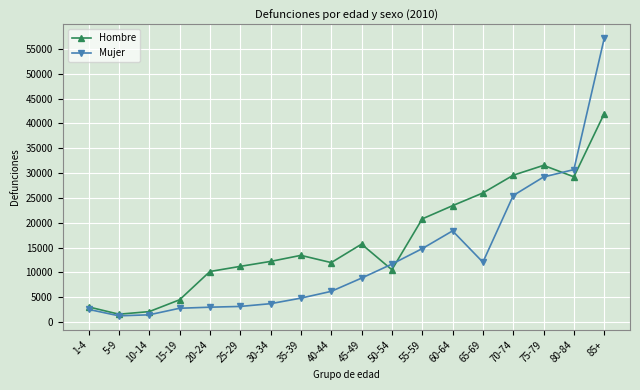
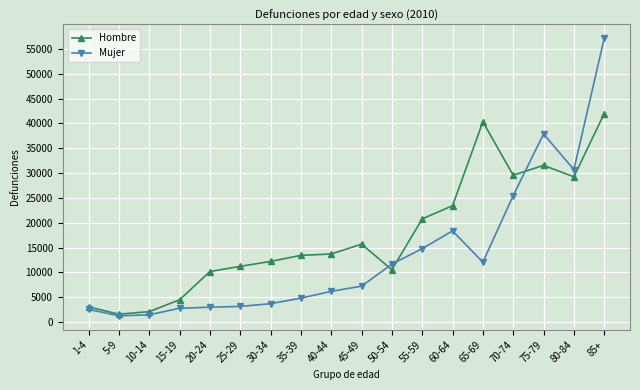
  {
    "Hombre": {
      "10-14": 2000,
      "15-19": 5000,
      "20-24": 10000,
      "25-29": 11000,
      "30-34": 12000,
      "35-39": 13000,
-     "40-44": 12000,
+     "40-44": 14000,
      "45-49": 16000,
      "50-54": 11000,
      "55-59": 21000,
      "60-64": 23000,
-     "65-69": 26000,
+     "65-69": 40000,
      "70-74": 30000,
      "75-79": 32000,
      "80-84": 29000,
      "85+": 42000
    },
    "Mujer": {
      "10-14": 1000,
      "15-19": 3000,
      "20-24": 3000,
      "25-29": 3000,
      "30-34": 4000,
      "35-39": 5000,
      "40-44": 6000,
-     "45-49": 9000,
+     "45-49": 7000,
      "50-54": 12000,
      "55-59": 15000,
      "60-64": 18000,
      "65-69": 12000,
      "70-74": 25000,
-     "75-79": 29000,
+     "75-79": 38000,
      "80-84": 31000,
      "85+": 57000
    }
  }
